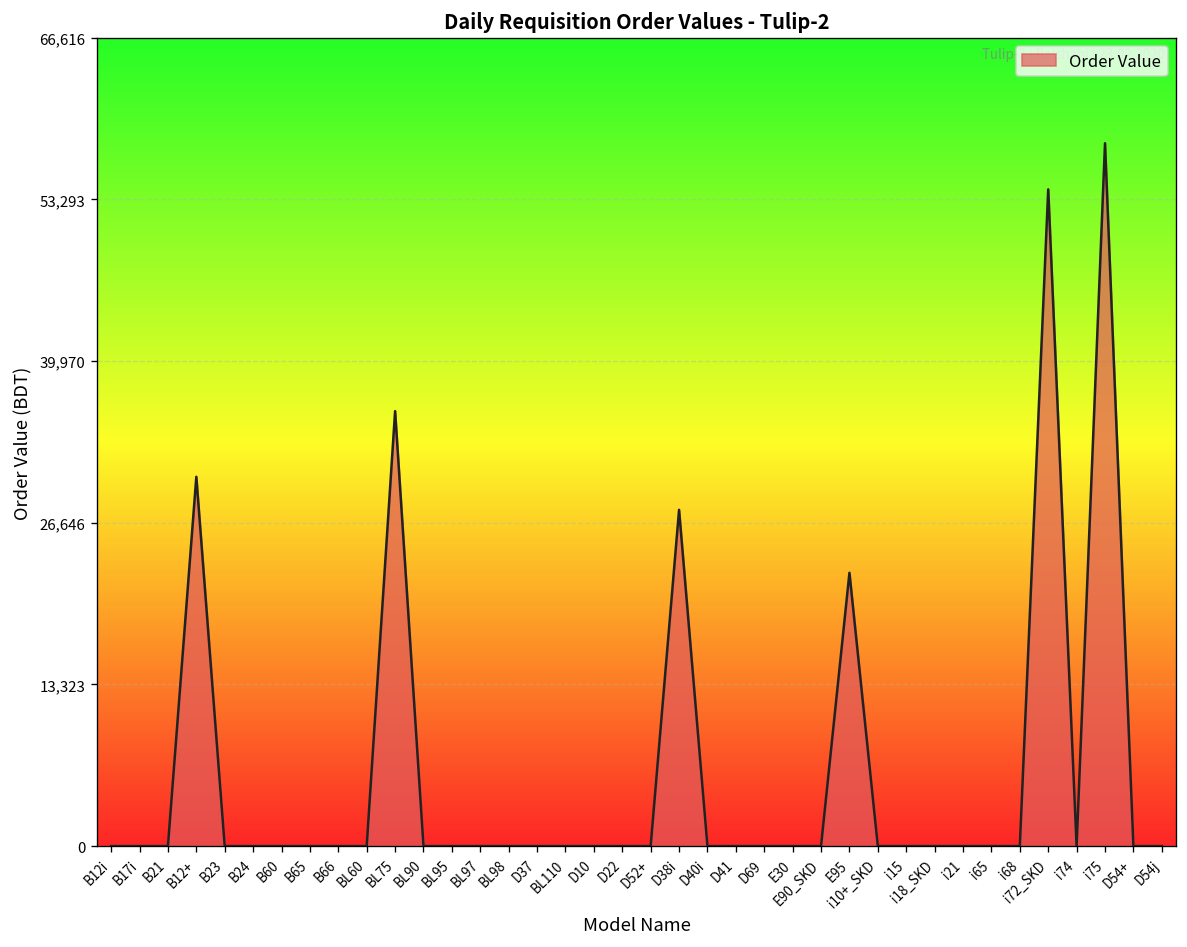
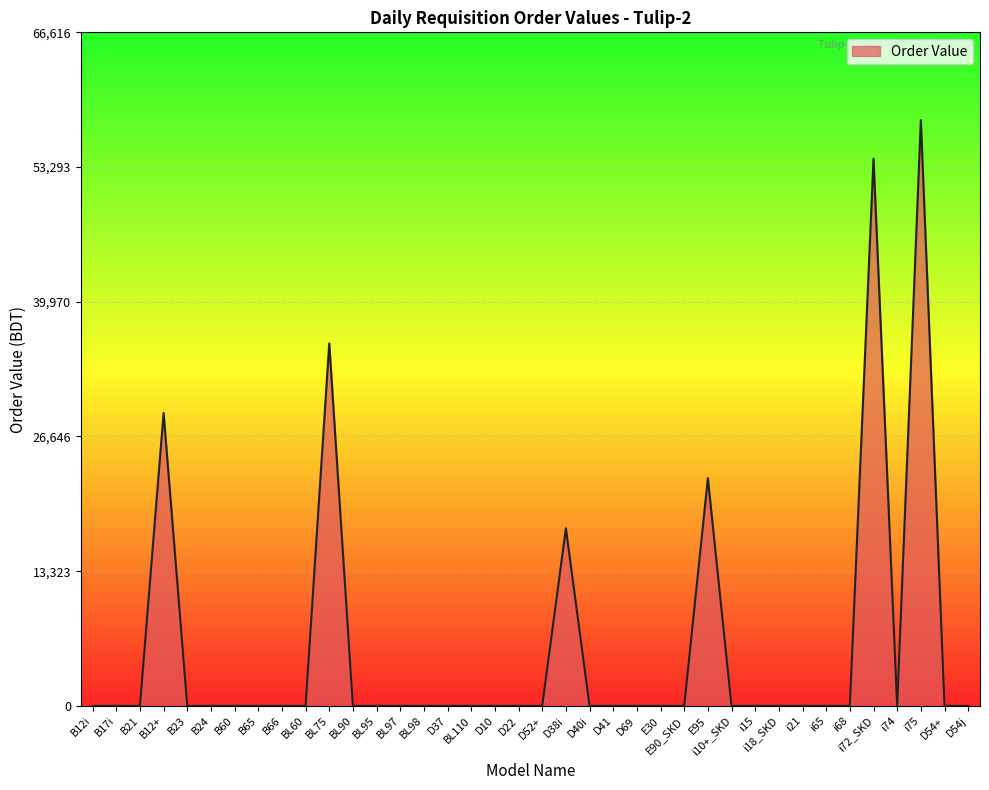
  {
    "B12i": "0",
    "B17i": "0",
    "B21": "0",
-   "B12+": "30,400",
+   "B12+": "29,000",
    "B23": "0",
    "B24": "0",
    "B60": "0",
    "B65": "0",
    "B66": "0",
    "BL60": "0",
    "BL75": "35,800",
    "BL90": "0",
    "BL95": "0",
    "BL97": "0",
    "BL98": "0",
    "D37": "0",
    "BL110": "0",
    "D10": "0",
    "D22": "0",
    "D52+": "0",
-   "D38i": "27,700",
+   "D38i": "17,600",
    "D40i": "0",
    "D41": "0",
    "D69": "0",
    "E30": "0",
    "E90_SKD": "0",
    "E95": "22,500",
    "i10+_SKD": "0",
    "i15": "0",
    "i18_SKD": "0",
    "i21": "0",
    "i65": "0",
    "i68": "0",
    "i72_SKD": "54,100",
    "i74": "0",
    "i75": "57,900",
    "D54+": "0",
    "D54j": "0"
  }
